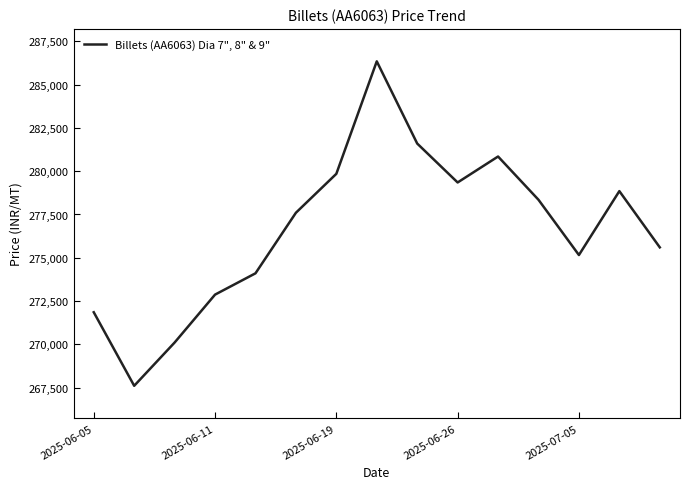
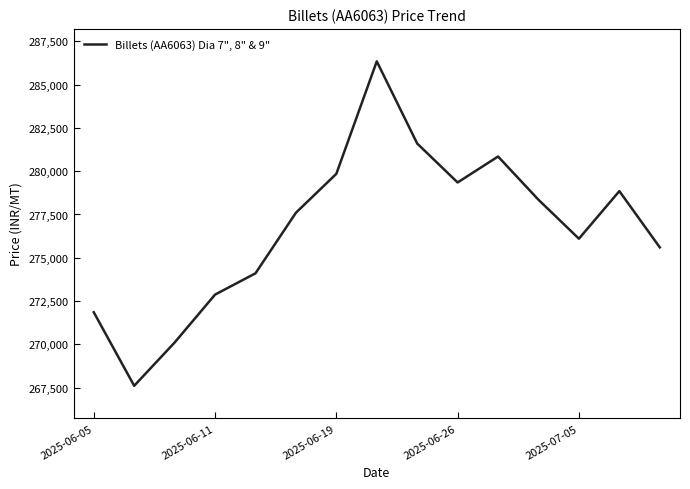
  {
    "2025-06-05": "271,900",
    "2025-06-11": "272,900",
    "2025-06-19": "279,900",
    "2025-06-26": "279,400",
-   "2025-07-05": "275,200"
+   "2025-07-05": "276,100"
  }
